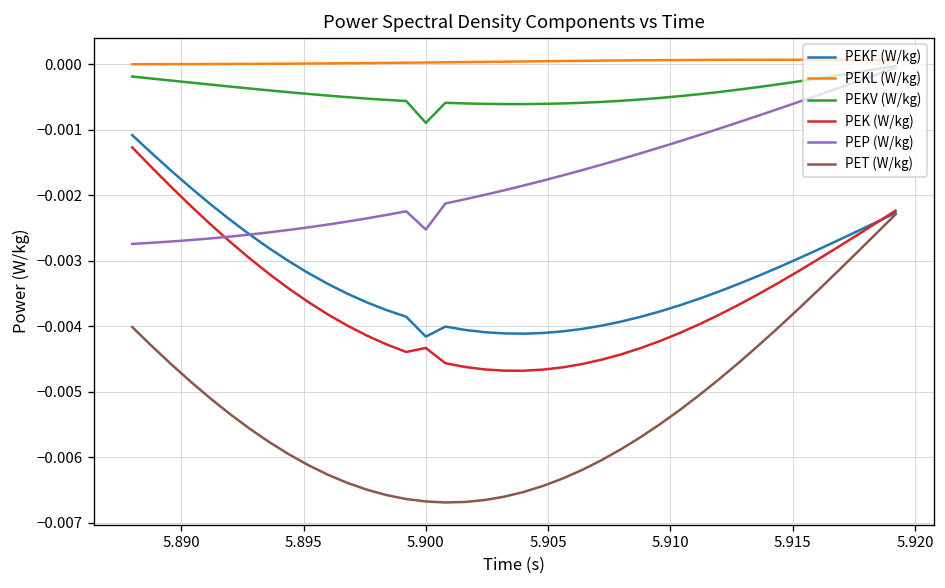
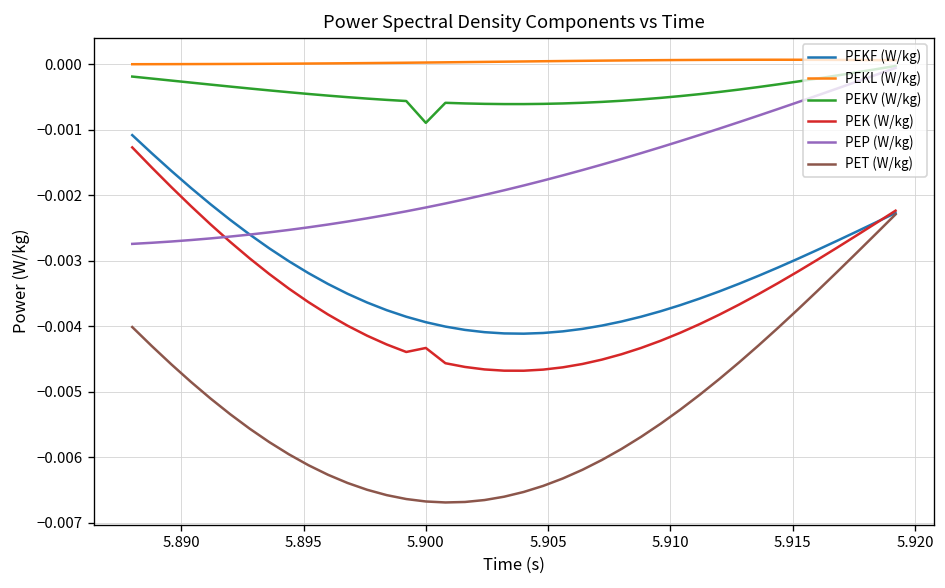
  {
    "PEKF (W/kg)": {
-     "5.900": -0.0042
+     "5.900": -0.0039
    },
    "PEKL (W/kg)": {
      "5.900": 0.0000
    },
    "PEKV (W/kg)": {
      "5.900": -0.0009
    },
    "PEK (W/kg)": {
      "5.900": -0.0043
    },
    "PEP (W/kg)": {
-     "5.900": -0.0025
+     "5.900": -0.0022
    },
    "PET (W/kg)": {
      "5.900": -0.0067
    }
  }
